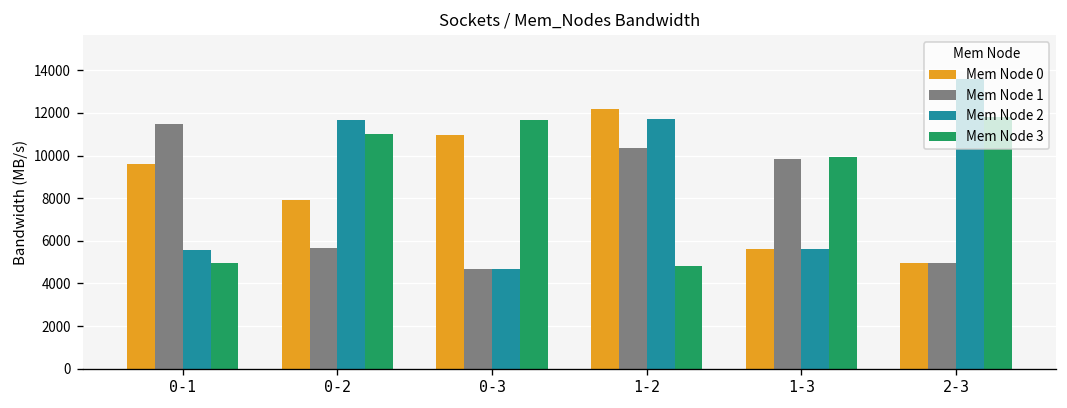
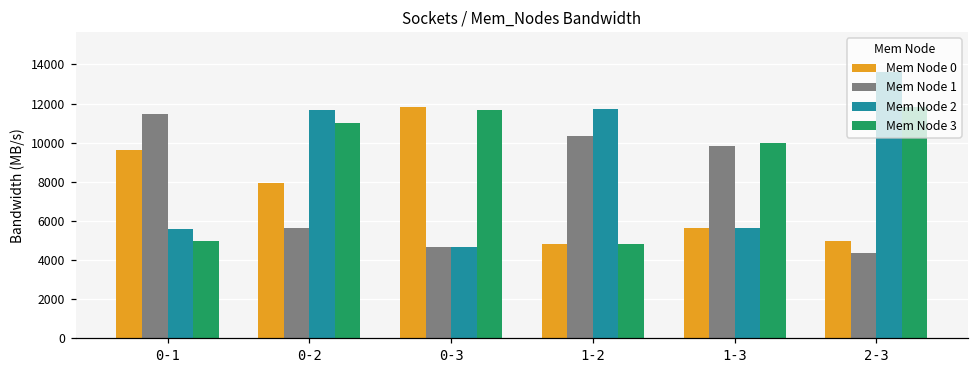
  {
    "Mem Node 0": {
      "0-1": 9600,
      "0-2": 7900,
-     "0-3": 11000,
-     "1-2": 12200,
+     "0-3": 11800,
+     "1-2": 4800,
      "1-3": 5600,
      "2-3": 5000
    },
    "Mem Node 1": {
      "0-1": 11500,
      "0-2": 5600,
      "0-3": 4700,
      "1-2": 10400,
      "1-3": 9800,
-     "2-3": 5000
+     "2-3": 4400
    },
    "Mem Node 2": {
      "0-1": 5600,
      "0-2": 11700,
      "0-3": 4700,
      "1-2": 11700,
      "1-3": 5600
    },
    "Mem Node 3": {
      "0-1": 5000,
      "0-2": 11000,
      "0-3": 11700,
      "1-2": 4800,
      "1-3": 10000
    }
  }
